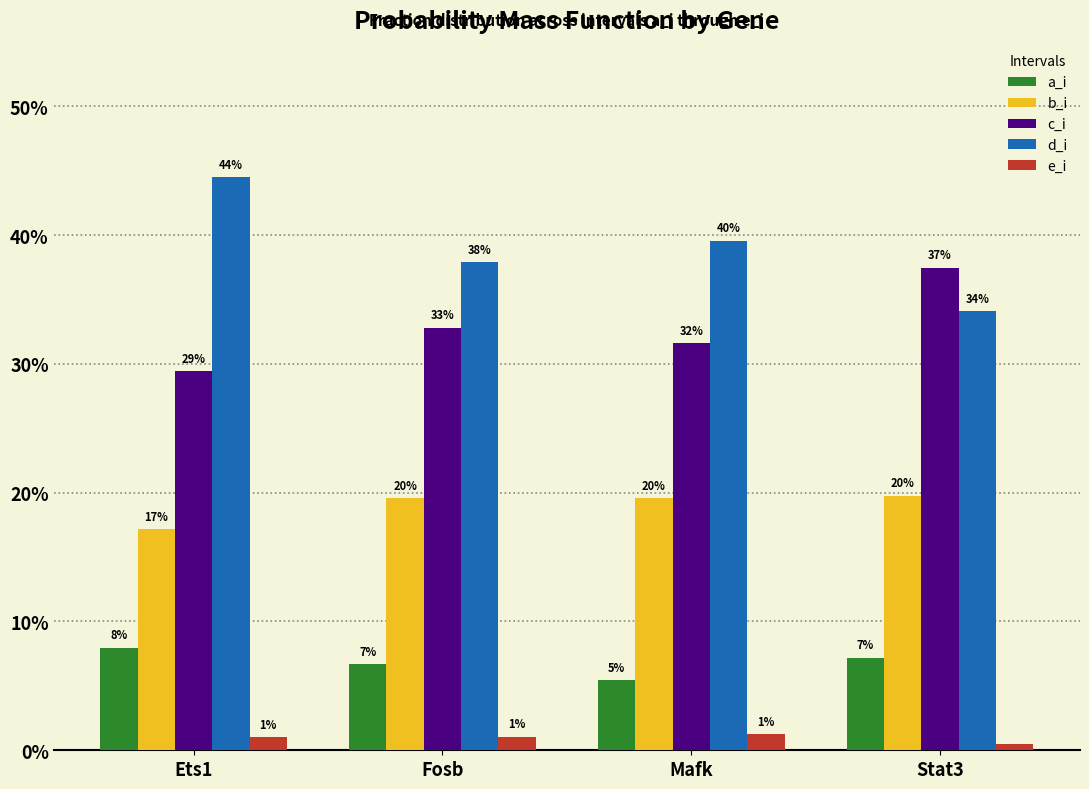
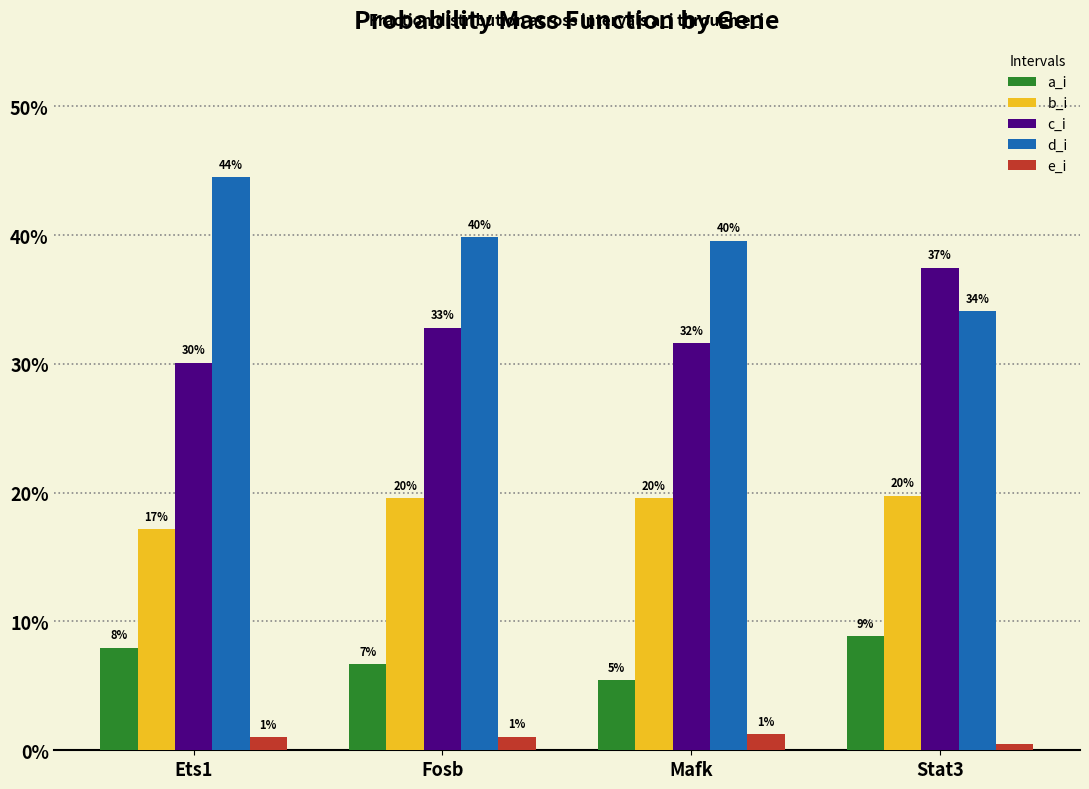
  {
    "a_i": {
      "Ets1": "8%",
      "Fosb": "7%",
      "Mafk": "5%",
-     "Stat3": "7%"
+     "Stat3": "9%"
    },
    "b_i": {
      "Ets1": "17%",
      "Fosb": "20%",
      "Mafk": "20%",
      "Stat3": "20%"
    },
    "c_i": {
-     "Ets1": "29%",
+     "Ets1": "30%",
      "Fosb": "33%",
      "Mafk": "32%",
      "Stat3": "37%"
    },
    "d_i": {
      "Ets1": "44%",
-     "Fosb": "38%",
+     "Fosb": "40%",
      "Mafk": "40%",
      "Stat3": "34%"
    },
    "e_i": {
      "Ets1": "1%",
      "Fosb": "1%",
      "Mafk": "1%"
    }
  }
